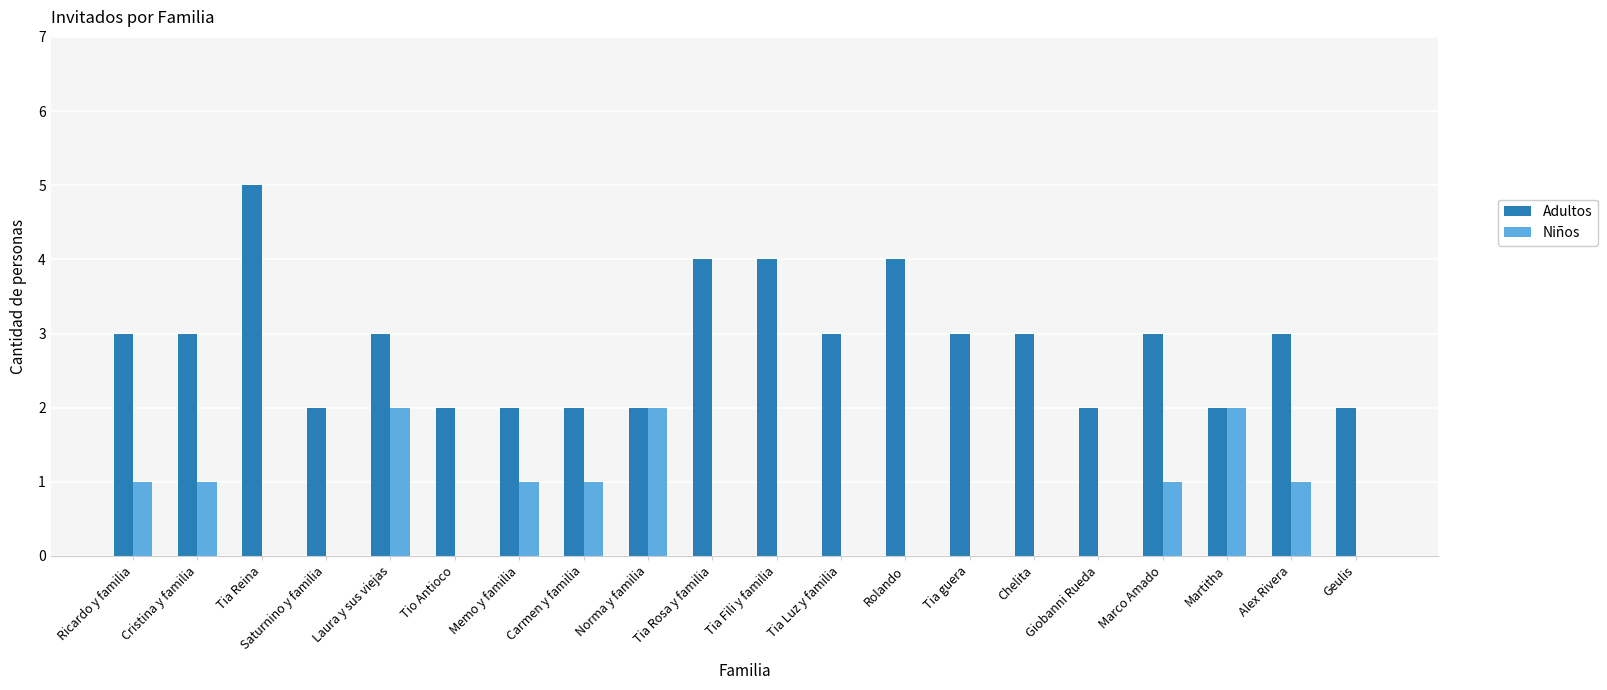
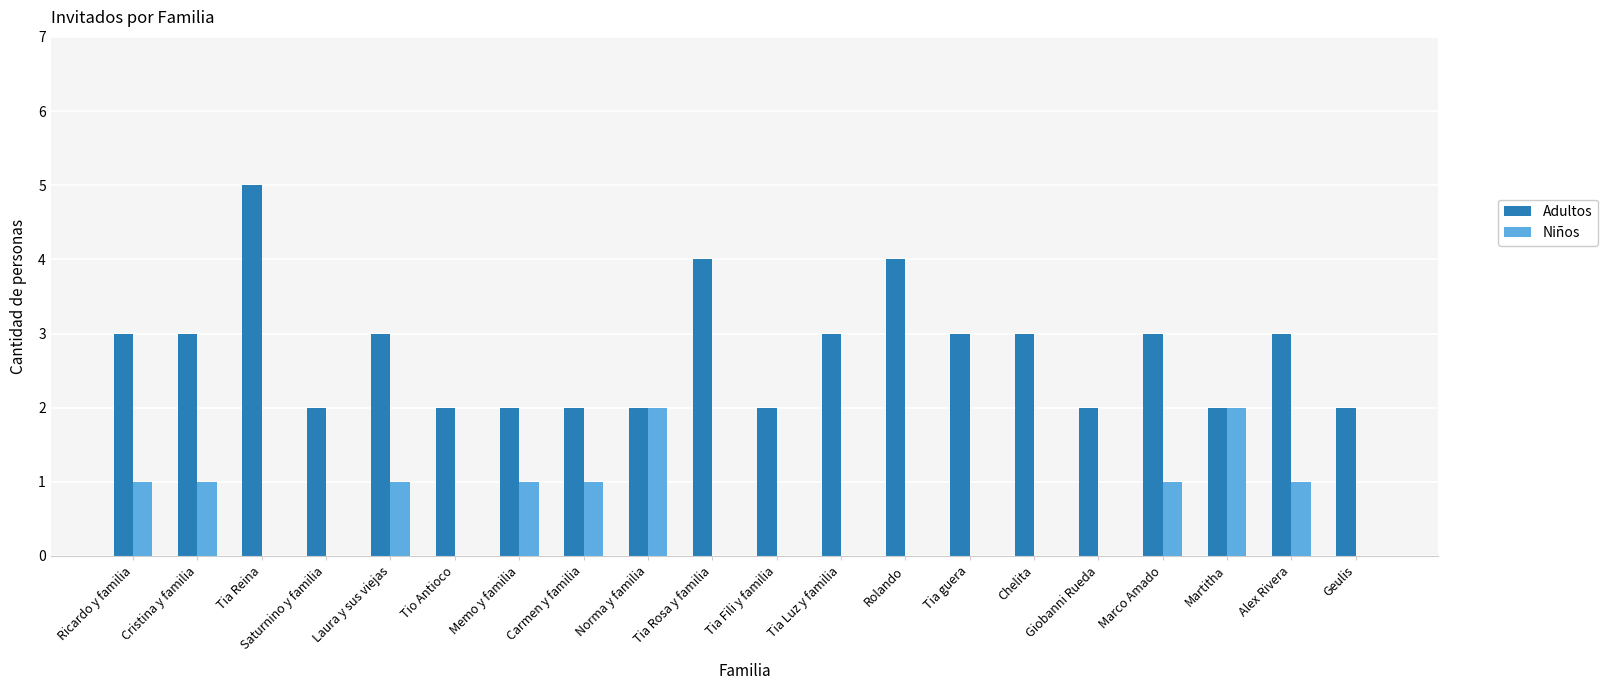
  {
    "Adultos": {
      "Ricardo y familia": 3,
      "Cristina y familia": 3,
      "Tia Reina": 5,
      "Saturnino y familia": 2,
      "Laura y sus viejas": 3,
      "Tio Antioco": 2,
      "Memo y familia": 2,
      "Carmen y familia": 2,
      "Norma y familia": 2,
      "Tia Rosa y familia": 4,
-     "Tia Fili y familia": 4,
+     "Tia Fili y familia": 2,
      "Tia Luz y familia": 3,
      "Rolando": 4,
      "Tia guera": 3,
      "Chelita": 3,
      "Giobanni Rueda": 2,
      "Marco Amado": 3,
      "Martitha": 2,
      "Alex Rivera": 3,
      "Geulis": 2
    },
    "Niños": {
      "Ricardo y familia": 1,
      "Cristina y familia": 1,
      "Tia Reina": 0,
      "Saturnino y familia": 0,
-     "Laura y sus viejas": 2,
+     "Laura y sus viejas": 1,
      "Tio Antioco": 0,
      "Memo y familia": 1,
      "Carmen y familia": 1,
      "Norma y familia": 2,
      "Tia Rosa y familia": 0,
      "Tia Fili y familia": 0,
      "Tia Luz y familia": 0,
      "Rolando": 0,
      "Tia guera": 0,
      "Chelita": 0,
      "Giobanni Rueda": 0,
      "Marco Amado": 1,
      "Martitha": 2,
      "Alex Rivera": 1,
      "Geulis": 0
    }
  }
